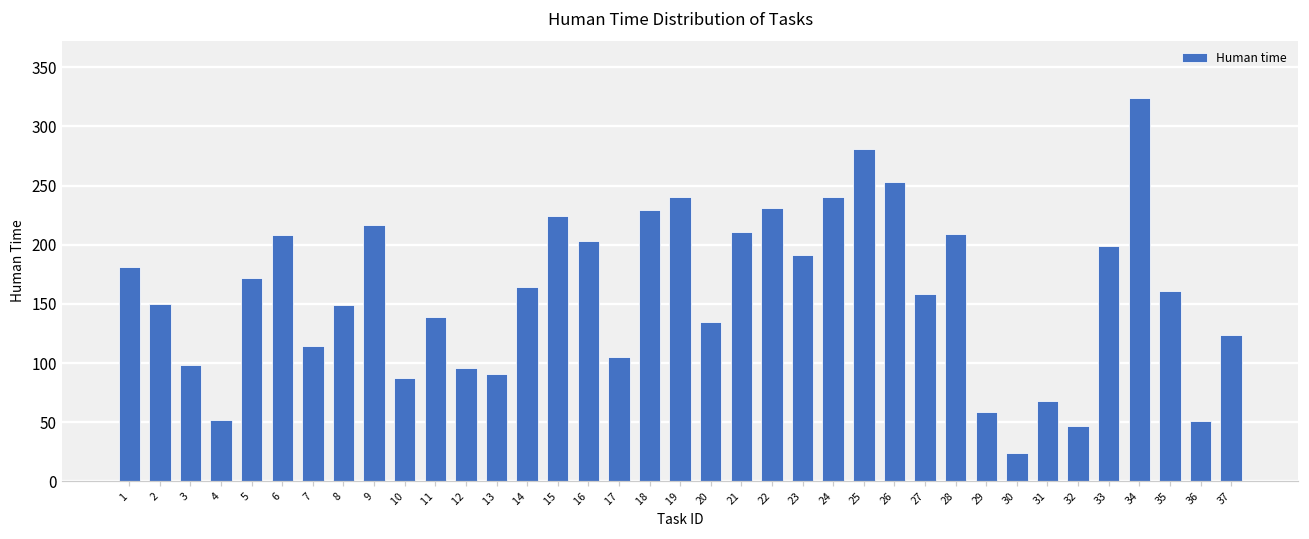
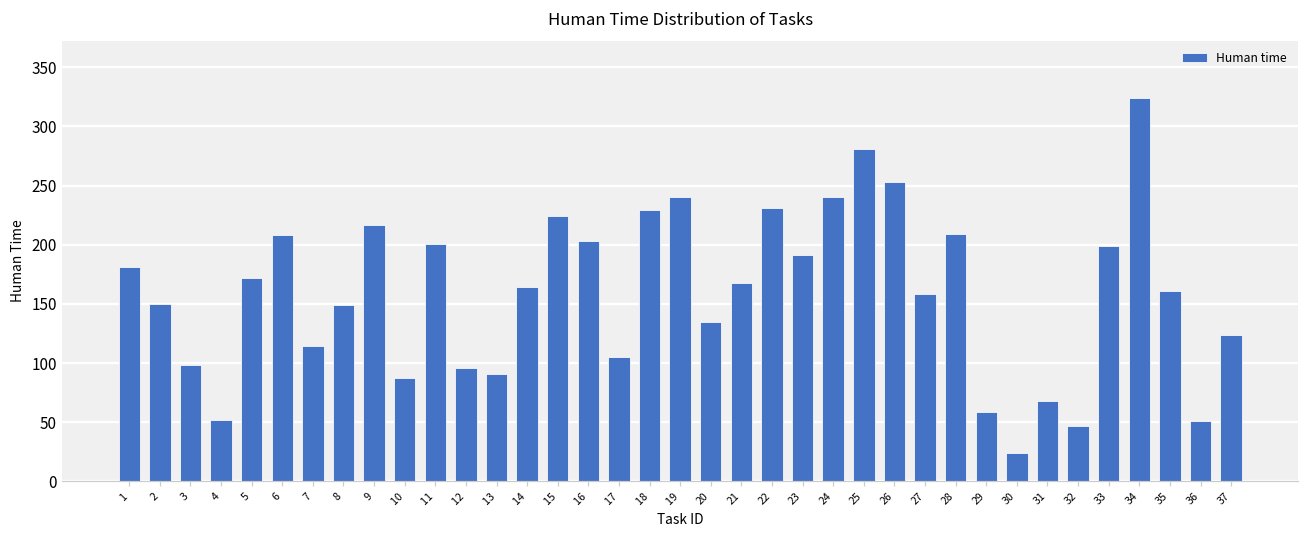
  {
    "1": 181,
    "2": 150,
    "3": 98,
    "4": 52,
    "5": 172,
    "6": 208,
    "7": 114,
    "8": 149,
    "9": 217,
    "10": 87,
-   "11": 139,
+   "11": 201,
    "12": 96,
    "13": 91,
    "14": 164,
    "15": 224,
    "16": 203,
    "17": 105,
    "18": 229,
    "19": 240,
    "20": 135,
-   "21": 211,
+   "21": 168,
    "22": 231,
    "23": 191,
    "24": 240,
    "25": 281,
    "26": 253,
    "27": 158,
    "28": 209,
    "29": 59,
    "30": 24,
    "31": 68,
    "32": 47,
    "33": 199,
    "34": 324,
    "35": 161,
    "36": 51,
    "37": 124
  }
